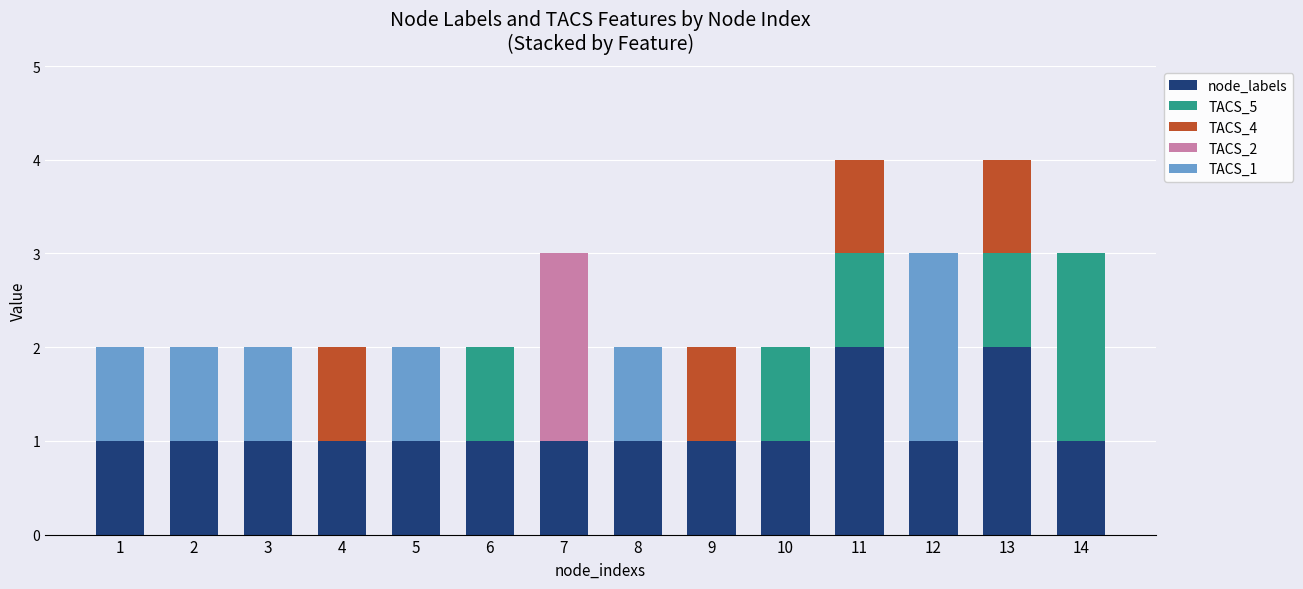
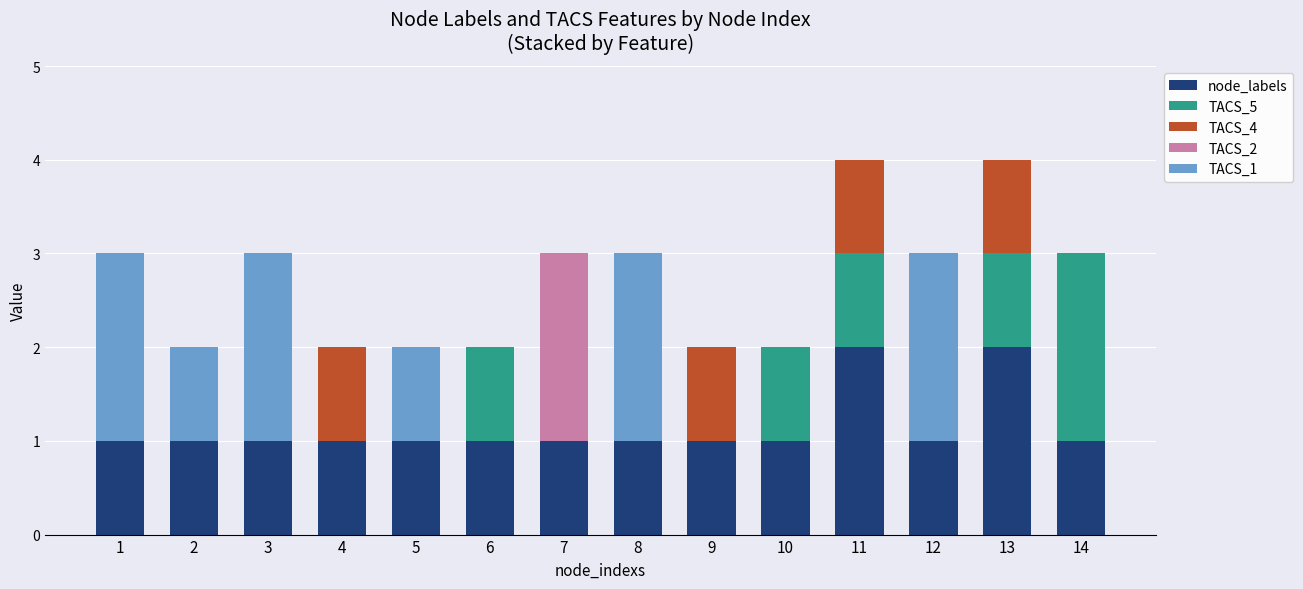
  {
    "node_labels": {
      "1": 1,
      "2": 1,
      "3": 1,
      "4": 1,
      "5": 1,
      "6": 1,
      "7": 1,
      "8": 1,
      "9": 1,
      "10": 1,
      "11": 2,
      "12": 1,
      "13": 2,
      "14": 1
    },
    "TACS_5": {
      "1": 0,
      "2": 0,
      "3": 0,
      "4": 0,
      "5": 0,
      "6": 1,
      "7": 0,
      "8": 0,
      "9": 0,
      "10": 1,
      "11": 1,
      "12": 0,
      "13": 1,
      "14": 2
    },
    "TACS_4": {
      "1": 0,
      "2": 0,
      "3": 0,
      "4": 1,
      "5": 0,
      "6": 0,
      "7": 0,
      "8": 0,
      "9": 1,
      "10": 0,
      "11": 1,
      "12": 0,
      "13": 1,
      "14": 0
    },
    "TACS_2": {
      "1": 0,
      "2": 0,
      "3": 0,
      "4": 0,
      "5": 0,
      "6": 0,
      "7": 2,
      "8": 0,
      "9": 0,
      "10": 0,
      "11": 0,
      "12": 0,
      "13": 0,
      "14": 0
    },
    "TACS_1": {
-     "1": 1,
+     "1": 2,
      "2": 1,
-     "3": 1,
+     "3": 2,
      "4": 0,
      "5": 1,
      "6": 0,
      "7": 0,
-     "8": 1,
+     "8": 2,
      "9": 0,
      "10": 0,
      "11": 0,
      "12": 2,
      "13": 0,
      "14": 0
    }
  }
